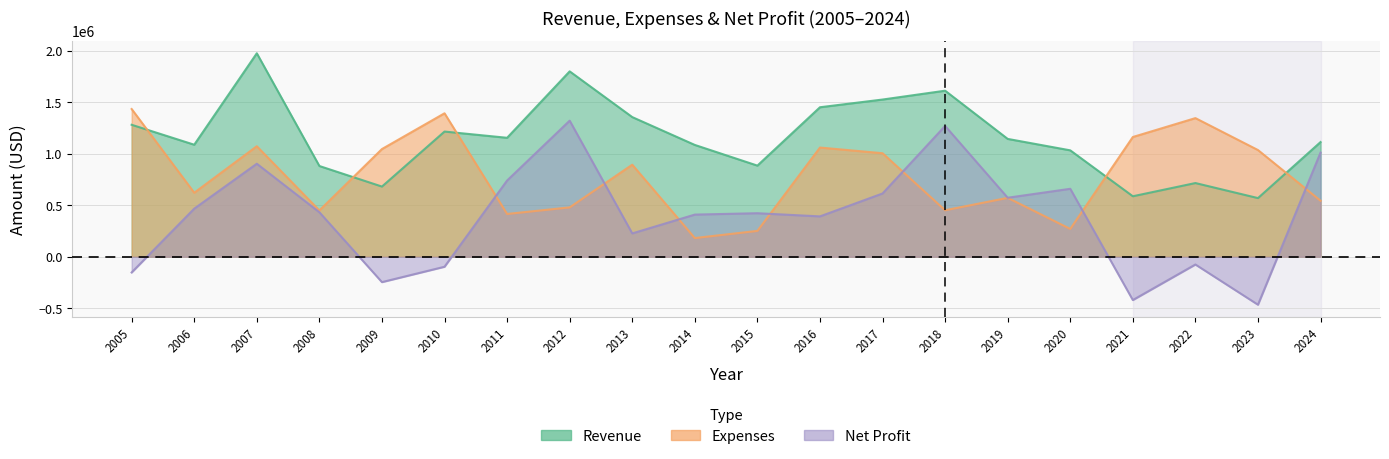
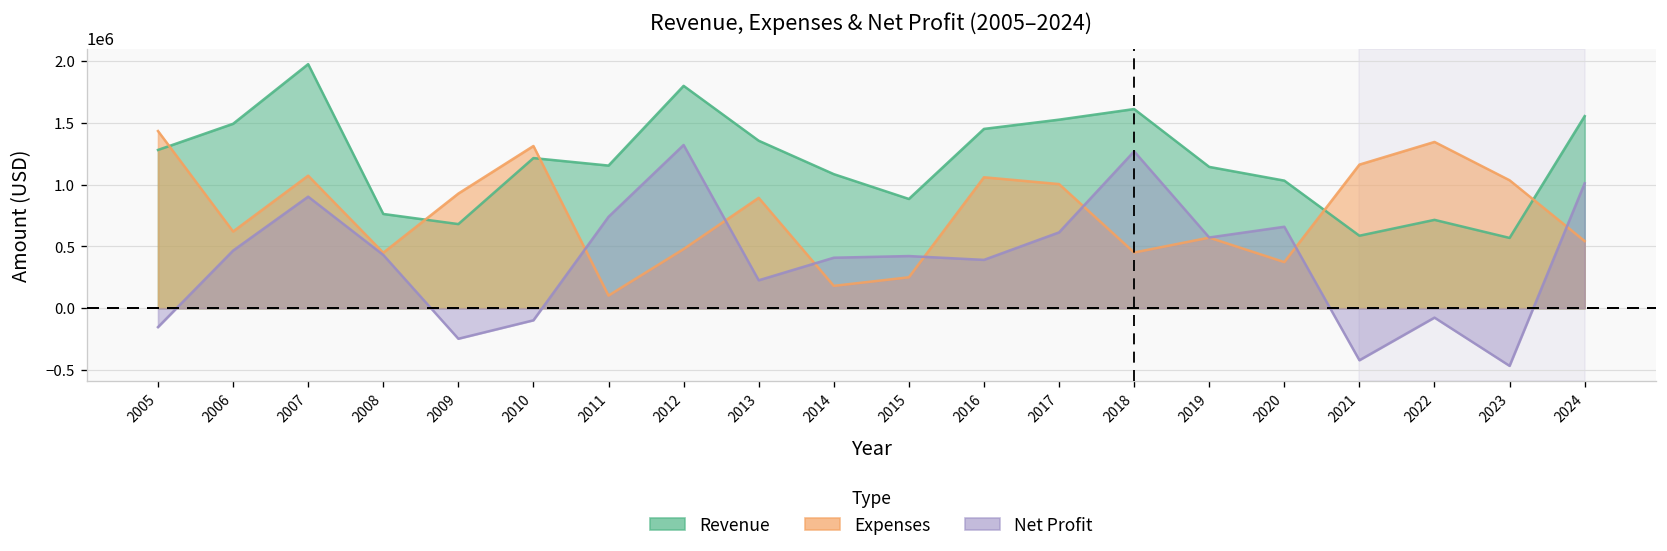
  {
    "Revenue": {
      "2005": 1280000,
-     "2006": 1090000,
+     "2006": 1490000,
      "2007": 1980000,
-     "2008": 880000,
+     "2008": 760000,
      "2009": 680000,
      "2010": 1220000,
      "2011": 1150000,
      "2012": 1800000,
      "2013": 1360000,
      "2014": 1090000,
      "2015": 880000,
      "2016": 1450000,
      "2017": 1530000,
      "2018": 1610000,
      "2019": 1140000,
      "2020": 1030000,
      "2021": 590000,
      "2022": 720000,
      "2023": 570000,
-     "2024": 1110000
+     "2024": 1550000
    },
    "Expenses": {
      "2005": 1430000,
      "2006": 620000,
      "2007": 1070000,
-     "2009": 1050000,
-     "2010": 1390000,
-     "2011": 410000,
+     "2009": 930000,
+     "2010": 1310000,
+     "2011": 100000,
      "2012": 480000,
      "2013": 890000,
      "2014": 180000,
      "2015": 250000,
      "2016": 1060000,
      "2017": 1000000,
      "2018": 450000,
-     "2020": 270000,
+     "2020": 370000,
      "2021": 1160000,
      "2022": 1350000,
      "2023": 1040000,
      "2024": 540000
    }
  }
